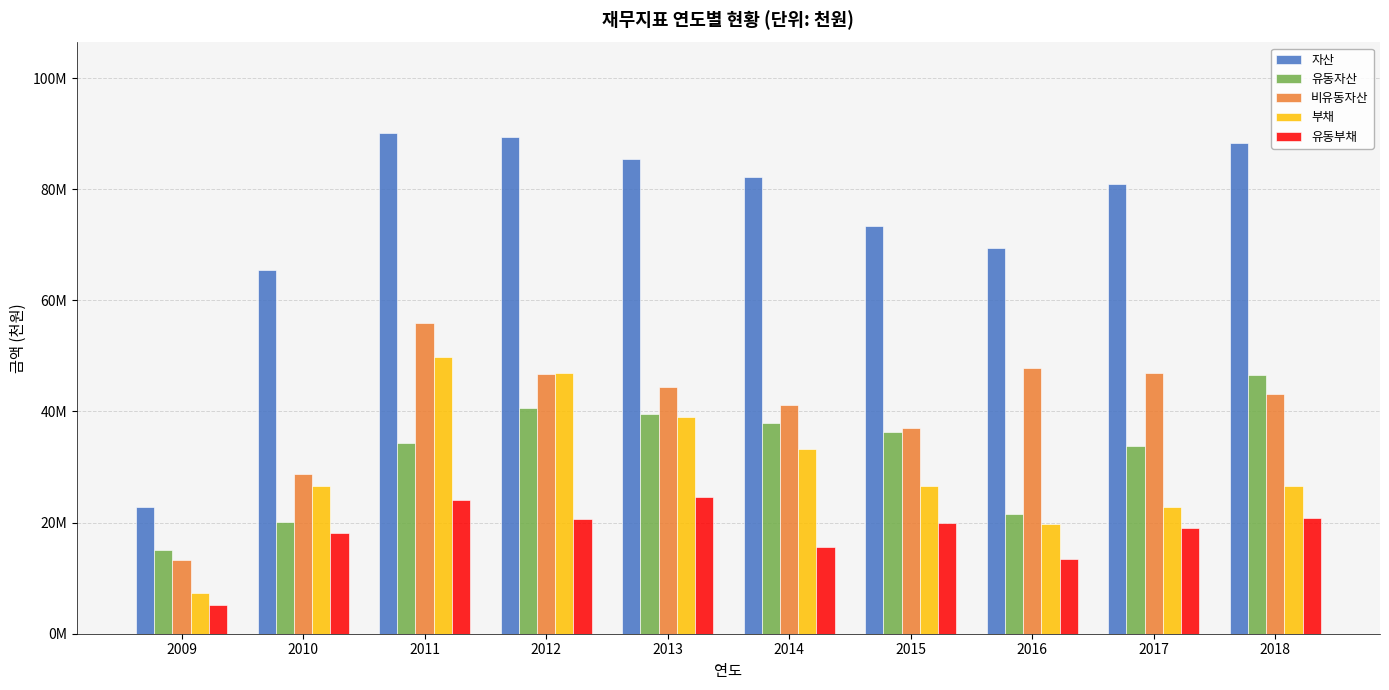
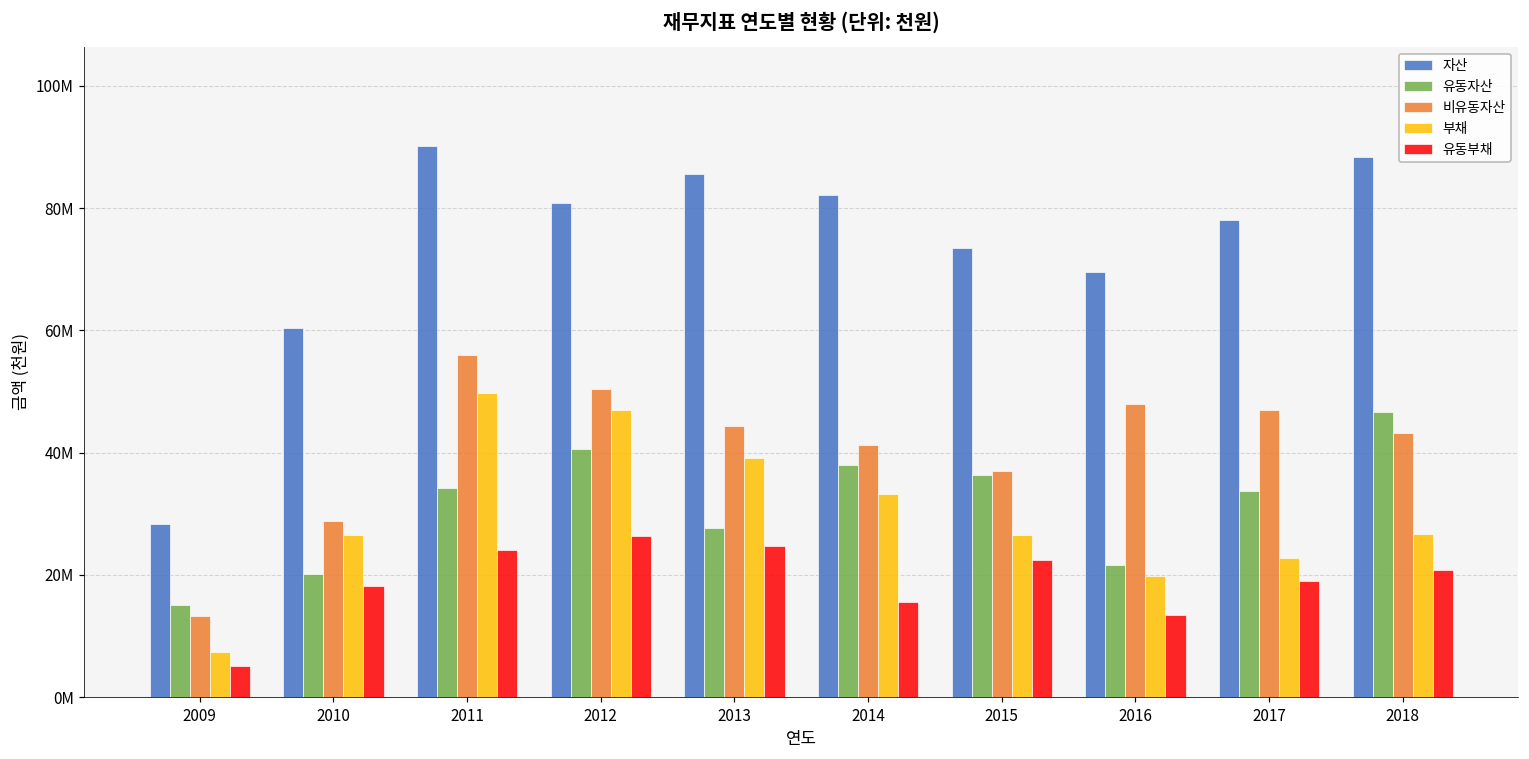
  {
    "자산": {
-     "2009": 23000000,
-     "2010": 65000000,
+     "2009": 28000000,
+     "2010": 60000000,
      "2011": 90000000,
-     "2012": 89000000,
+     "2012": 81000000,
      "2013": 86000000,
      "2014": 82000000,
      "2015": 73000000,
      "2016": 69000000,
-     "2017": 81000000,
+     "2017": 78000000,
      "2018": 88000000
    },
    "유동자산": {
      "2009": 15000000,
      "2010": 20000000,
      "2011": 34000000,
      "2012": 41000000,
-     "2013": 40000000,
+     "2013": 28000000,
      "2014": 38000000,
      "2015": 36000000,
      "2016": 22000000,
      "2017": 34000000,
      "2018": 47000000
    },
    "비유동자산": {
      "2009": 13000000,
      "2010": 29000000,
      "2011": 56000000,
-     "2012": 47000000,
+     "2012": 50000000,
      "2013": 44000000,
      "2014": 41000000,
      "2015": 37000000,
      "2016": 48000000,
      "2017": 47000000,
      "2018": 43000000
    },
    "부채": {
      "2009": 7000000,
      "2010": 27000000,
      "2011": 50000000,
      "2012": 47000000,
      "2013": 39000000,
      "2014": 33000000,
      "2015": 27000000,
      "2016": 20000000,
      "2017": 23000000,
      "2018": 27000000
    },
    "유동부채": {
      "2009": 5000000,
      "2010": 18000000,
      "2011": 24000000,
-     "2012": 21000000,
+     "2012": 26000000,
      "2013": 25000000,
      "2014": 16000000,
-     "2015": 20000000,
+     "2015": 22000000,
      "2016": 13000000,
      "2017": 19000000,
      "2018": 21000000
    }
  }
